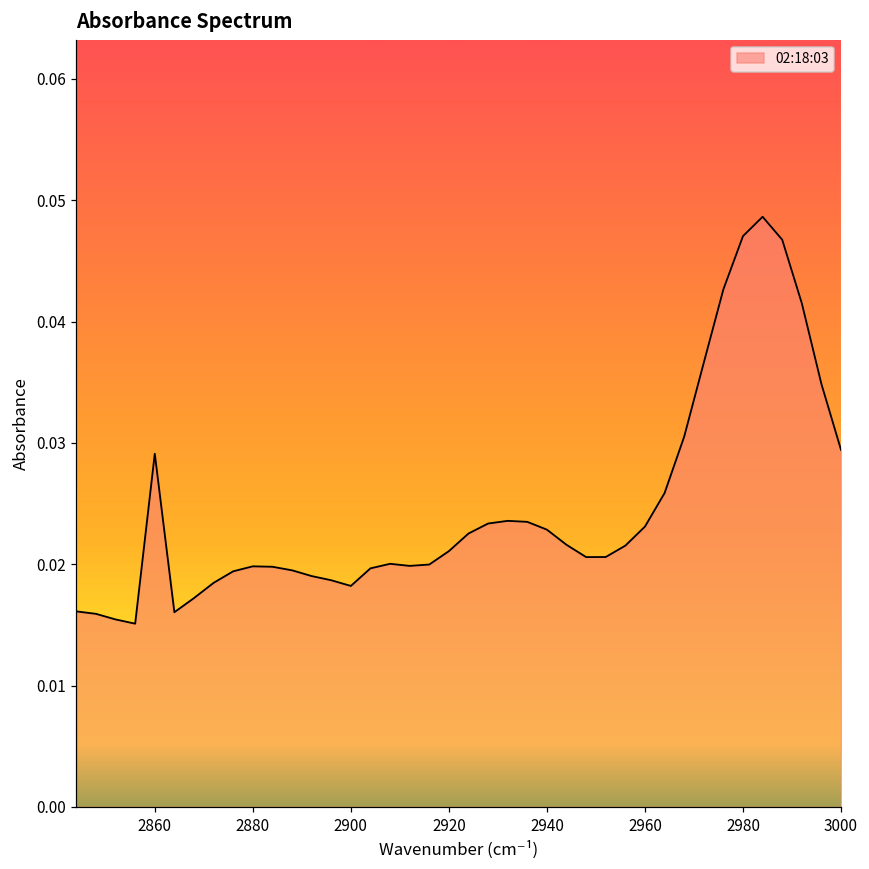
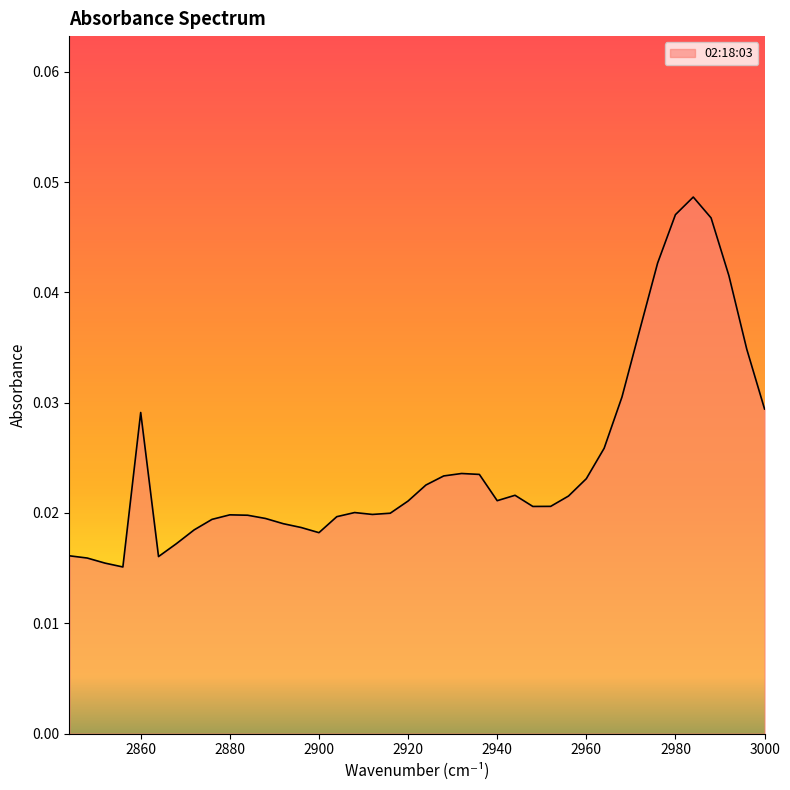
  {
    "2860": 0.0291,
    "2880": 0.0198,
    "2900": 0.0182,
    "2920": 0.0211,
-   "2940": 0.0228,
+   "2940": 0.0211,
    "2960": 0.0231,
    "2980": 0.0470,
    "3000": 0.0294
  }
